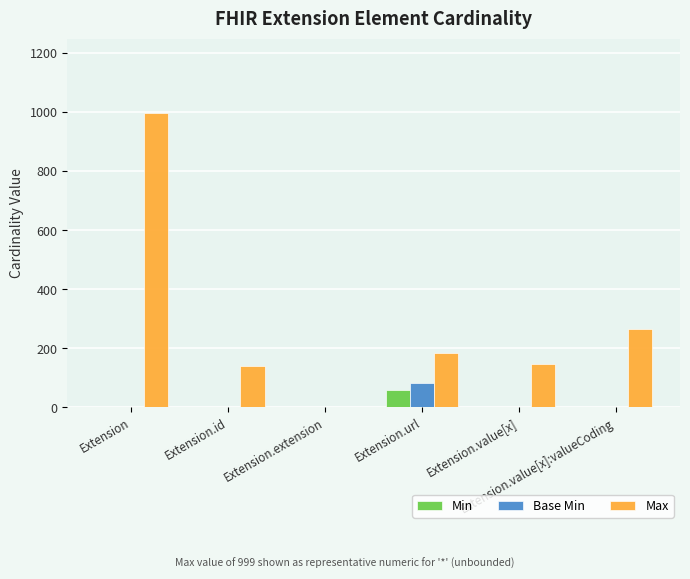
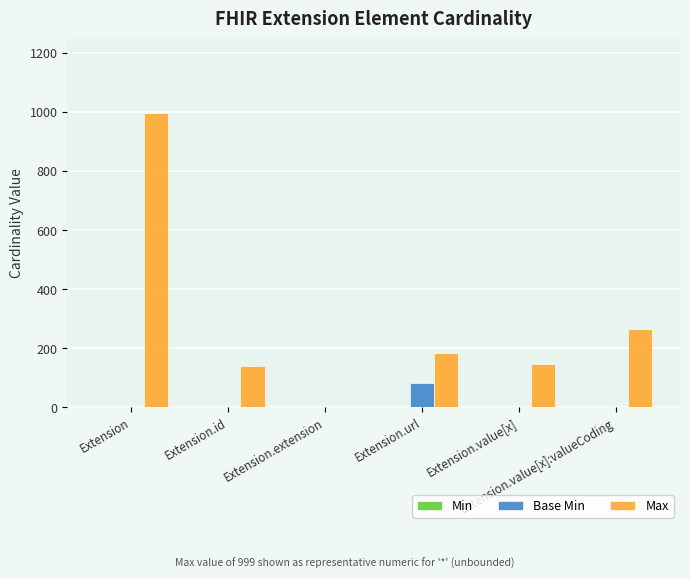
  {
    "Min": {
      "Extension": 0,
      "Extension.id": 0,
      "Extension.extension": 0,
-     "Extension.url": 60,
+     "Extension.url": 0,
      "Extension.value[x]": 0,
      "Extension.value[x]:valueCoding": 0
    },
    "Base Min": {
      "Extension": 0,
      "Extension.id": 0,
      "Extension.extension": 0,
      "Extension.url": 80,
      "Extension.value[x]": 0,
      "Extension.value[x]:valueCoding": 0
    },
    "Max": {
      "Extension": 1000,
      "Extension.id": 140,
      "Extension.extension": 0,
      "Extension.url": 190,
      "Extension.value[x]": 150,
      "Extension.value[x]:valueCoding": 270
    }
  }
